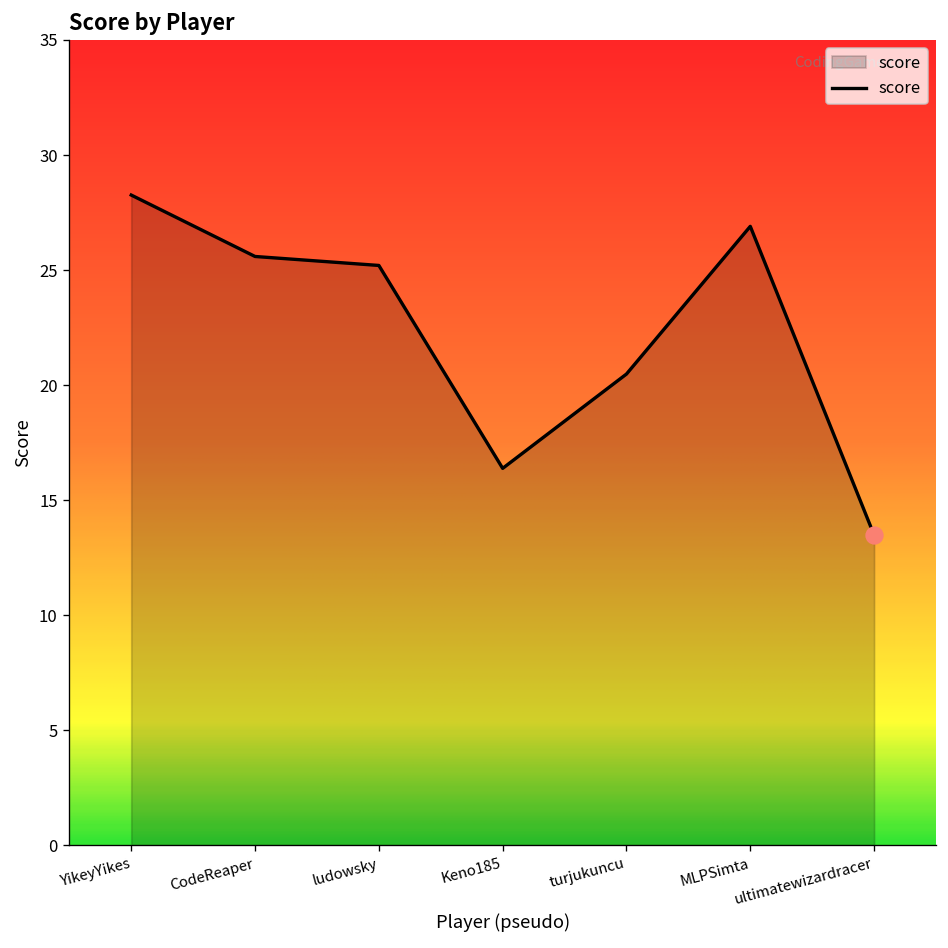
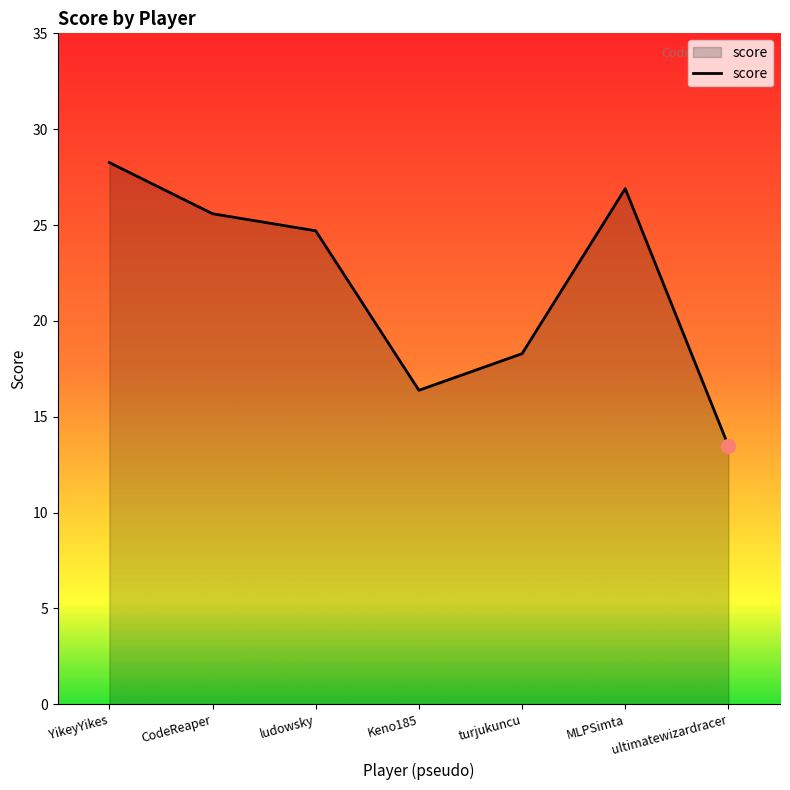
  {
    "score": {
      "YikeyYikes": 28.3,
      "CodeReaper": 25.6,
-     "ludowsky": 25.2,
+     "ludowsky": 24.7,
      "Keno185": 16.4,
-     "turjukuncu": 20.5,
+     "turjukuncu": 18.3,
      "MLPSimta": 26.9
    }
  }
